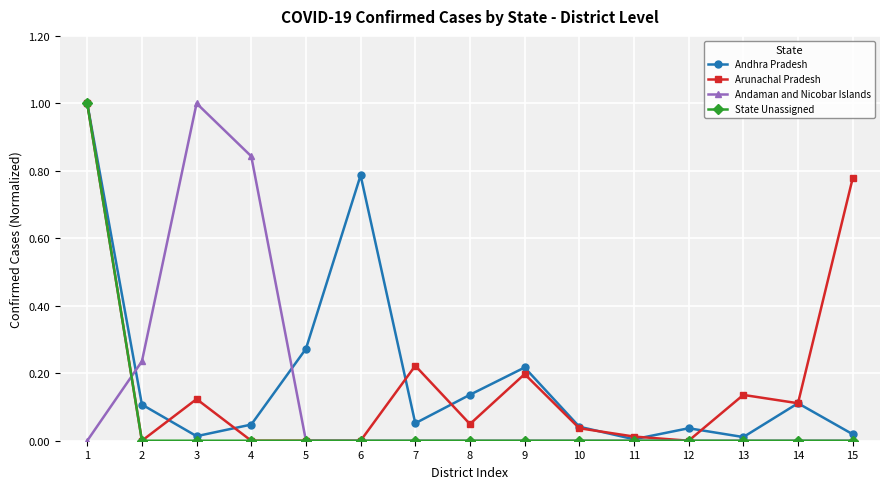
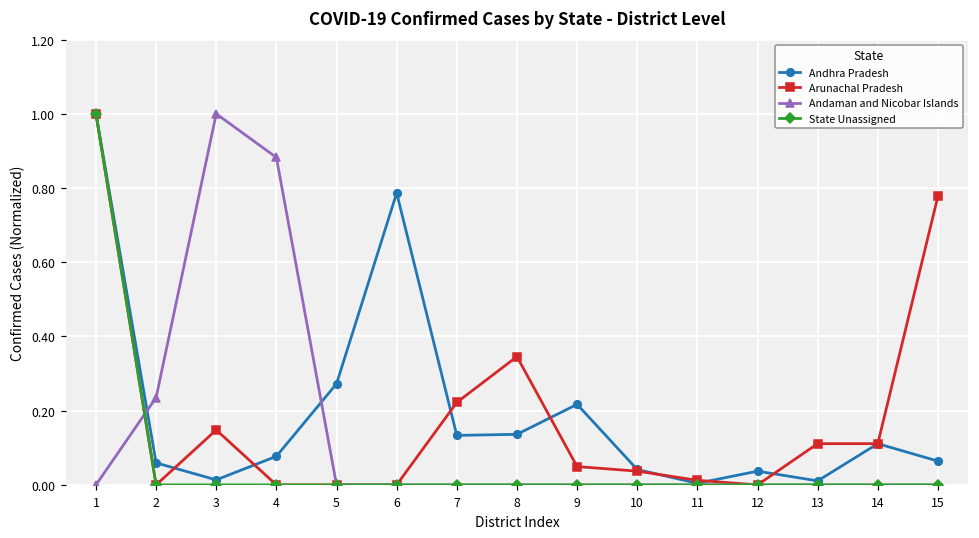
  {
    "Andhra Pradesh": {
-     "2": 0.11,
+     "2": 0.06,
      "3": 0.01,
-     "4": 0.05,
+     "4": 0.08,
      "5": 0.27,
      "6": 0.79,
-     "7": 0.05,
+     "7": 0.13,
      "8": 0.14,
      "9": 0.22,
      "12": 0.04,
      "13": 0.01,
-     "15": 0.02
+     "15": 0.06
    },
    "Arunachal Pradesh": {
-     "3": 0.12,
+     "3": 0.15,
      "7": 0.22,
-     "8": 0.05,
-     "9": 0.20,
+     "8": 0.35,
+     "9": 0.05,
      "11": 0.01,
-     "13": 0.14,
+     "13": 0.11,
      "15": 0.78
    },
    "Andaman and Nicobar Islands": {
      "1": 0.00,
      "2": 0.24,
      "3": 1.00,
-     "4": 0.84
+     "4": 0.88
    },
    "State Unassigned": {
      "3": 0.00
    }
  }
